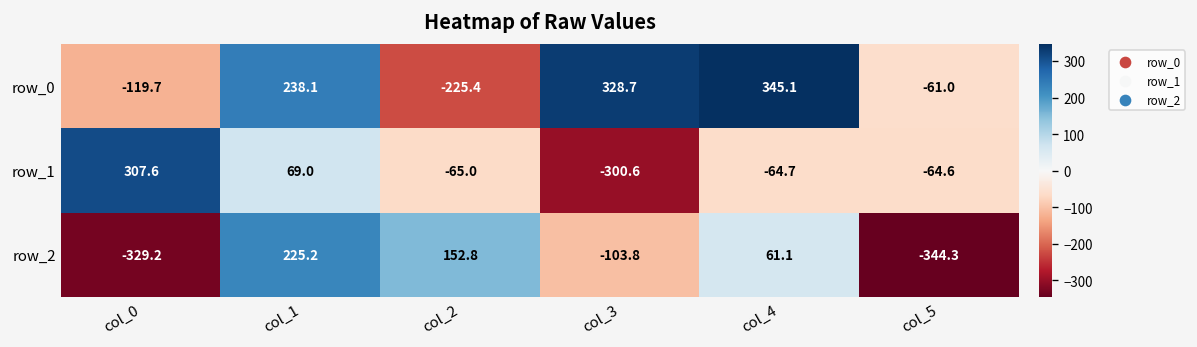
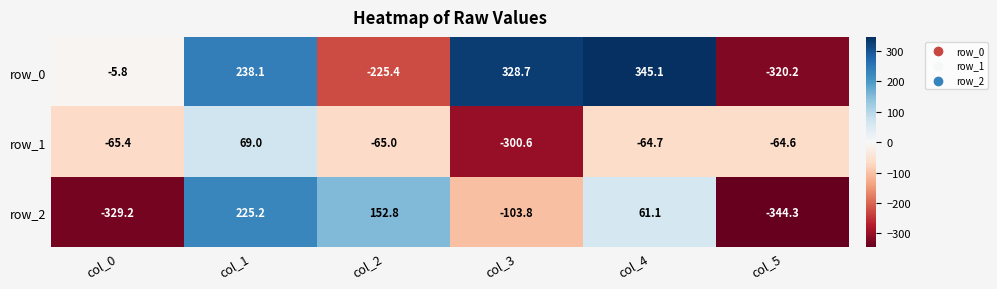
  {
    "row_0": {
-     "col_0": -119.7,
+     "col_0": -5.8,
      "col_1": 238.1,
      "col_2": -225.4,
      "col_3": 328.7,
      "col_4": 345.1,
-     "col_5": -61.0
+     "col_5": -320.2
    },
    "row_1": {
-     "col_0": 307.6,
+     "col_0": -65.4,
      "col_1": 69.0,
      "col_2": -65.0,
      "col_3": -300.6,
      "col_4": -64.7,
      "col_5": -64.6
    },
    "row_2": {
      "col_0": -329.2,
      "col_1": 225.2,
      "col_2": 152.8,
      "col_3": -103.8,
      "col_4": 61.1,
      "col_5": -344.3
    }
  }
